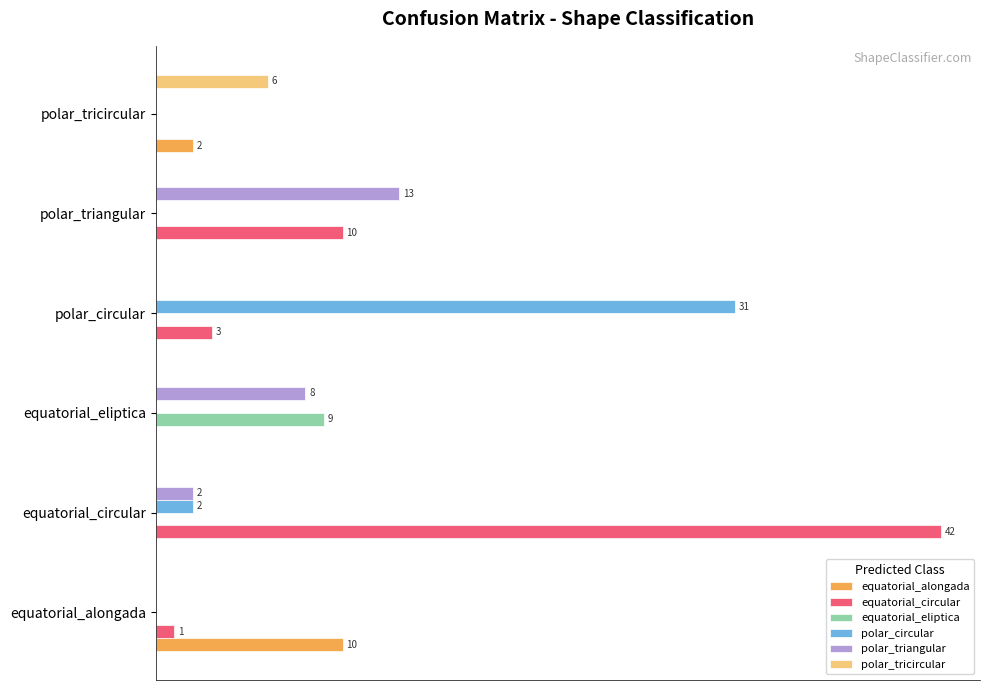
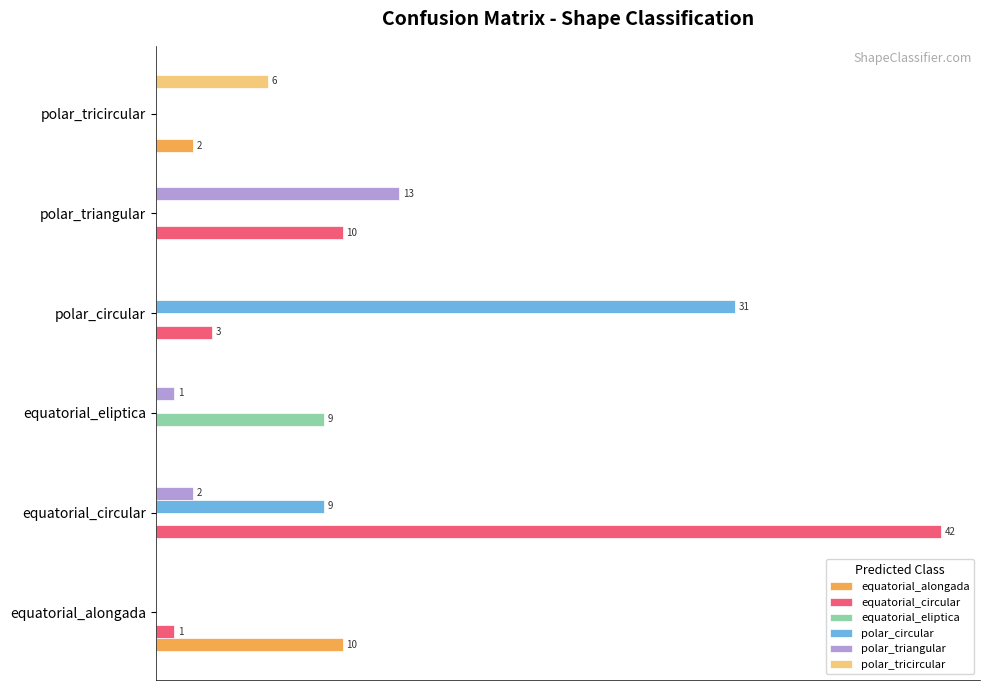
  {
    "polar_circular": {
-     "equatorial_circular": 2
+     "equatorial_circular": 9
    },
    "polar_triangular": {
-     "equatorial_eliptica": 8
+     "equatorial_eliptica": 1
    }
  }
